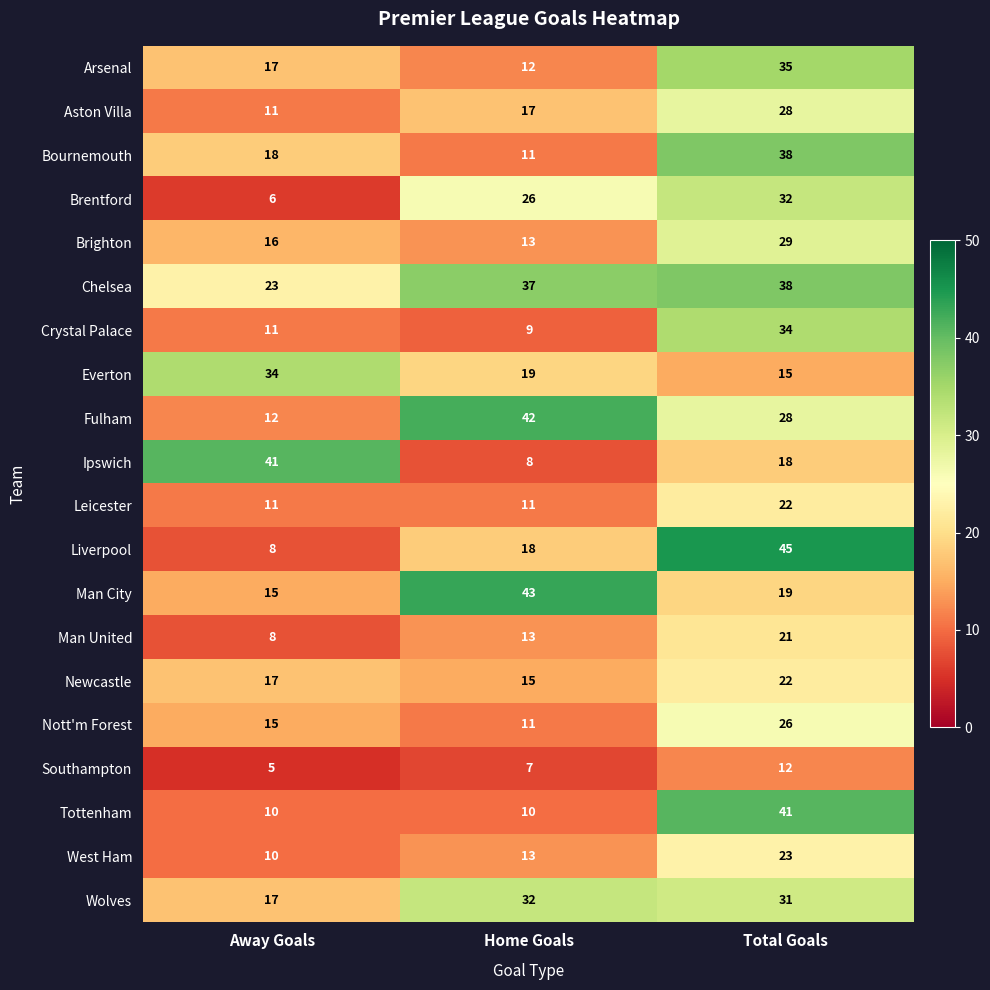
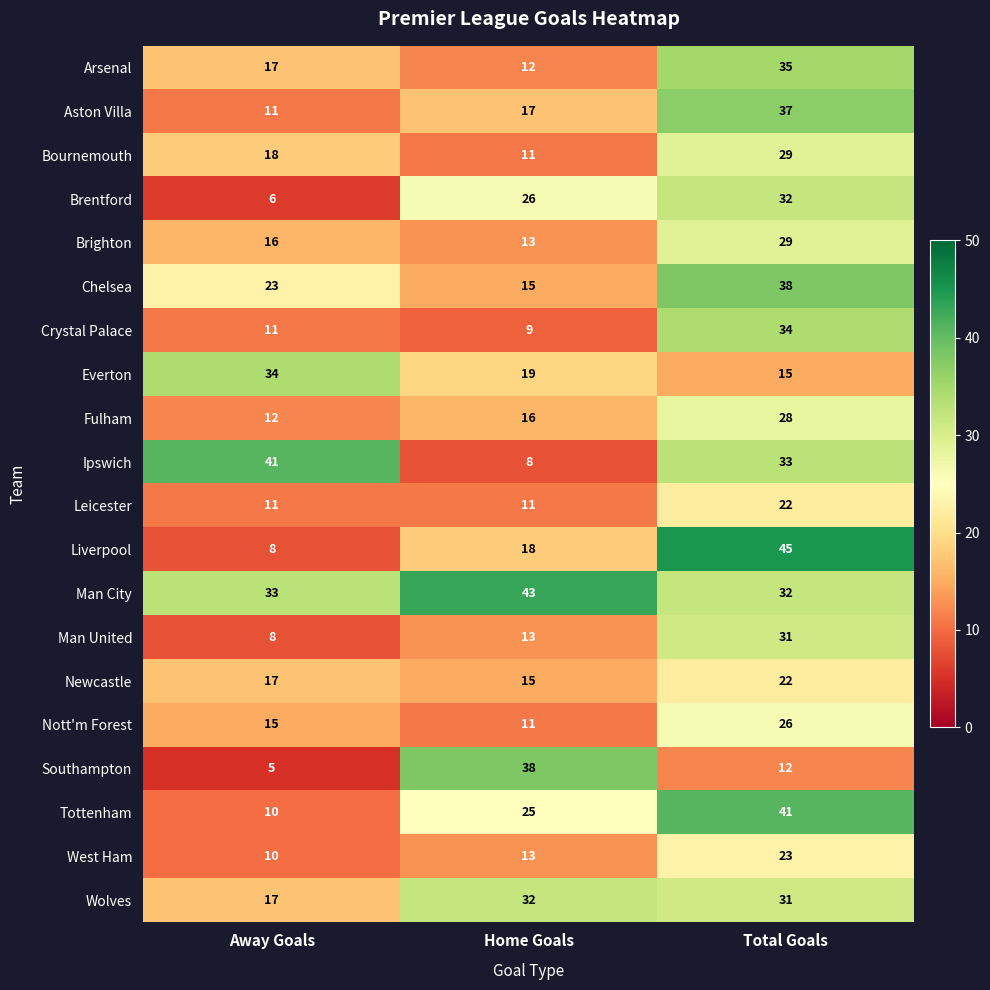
  {
    "Arsenal": {
      "Away Goals": 17,
      "Home Goals": 12,
      "Total Goals": 35
    },
    "Aston Villa": {
      "Away Goals": 11,
      "Home Goals": 17,
-     "Total Goals": 28
+     "Total Goals": 37
    },
    "Bournemouth": {
      "Away Goals": 18,
      "Home Goals": 11,
-     "Total Goals": 38
+     "Total Goals": 29
    },
    "Brentford": {
      "Away Goals": 6,
      "Home Goals": 26,
      "Total Goals": 32
    },
    "Brighton": {
      "Away Goals": 16,
      "Home Goals": 13,
      "Total Goals": 29
    },
    "Chelsea": {
      "Away Goals": 23,
-     "Home Goals": 37,
+     "Home Goals": 15,
      "Total Goals": 38
    },
    "Crystal Palace": {
      "Away Goals": 11,
      "Home Goals": 9,
      "Total Goals": 34
    },
    "Everton": {
      "Away Goals": 34,
      "Home Goals": 19,
      "Total Goals": 15
    },
    "Fulham": {
      "Away Goals": 12,
-     "Home Goals": 42,
+     "Home Goals": 16,
      "Total Goals": 28
    },
    "Ipswich": {
      "Away Goals": 41,
      "Home Goals": 8,
-     "Total Goals": 18
+     "Total Goals": 33
    },
    "Leicester": {
      "Away Goals": 11,
      "Home Goals": 11,
      "Total Goals": 22
    },
    "Liverpool": {
      "Away Goals": 8,
      "Home Goals": 18,
      "Total Goals": 45
    },
    "Man City": {
-     "Away Goals": 15,
+     "Away Goals": 33,
      "Home Goals": 43,
-     "Total Goals": 19
+     "Total Goals": 32
    },
    "Man United": {
      "Away Goals": 8,
      "Home Goals": 13,
-     "Total Goals": 21
+     "Total Goals": 31
    },
    "Newcastle": {
      "Away Goals": 17,
      "Home Goals": 15,
      "Total Goals": 22
    },
    "Nott'm Forest": {
      "Away Goals": 15,
      "Home Goals": 11,
      "Total Goals": 26
    },
    "Southampton": {
      "Away Goals": 5,
-     "Home Goals": 7,
+     "Home Goals": 38,
      "Total Goals": 12
    },
    "Tottenham": {
      "Away Goals": 10,
-     "Home Goals": 10,
+     "Home Goals": 25,
      "Total Goals": 41
    },
    "West Ham": {
      "Away Goals": 10,
      "Home Goals": 13,
      "Total Goals": 23
    },
    "Wolves": {
      "Away Goals": 17,
      "Home Goals": 32,
      "Total Goals": 31
    }
  }
